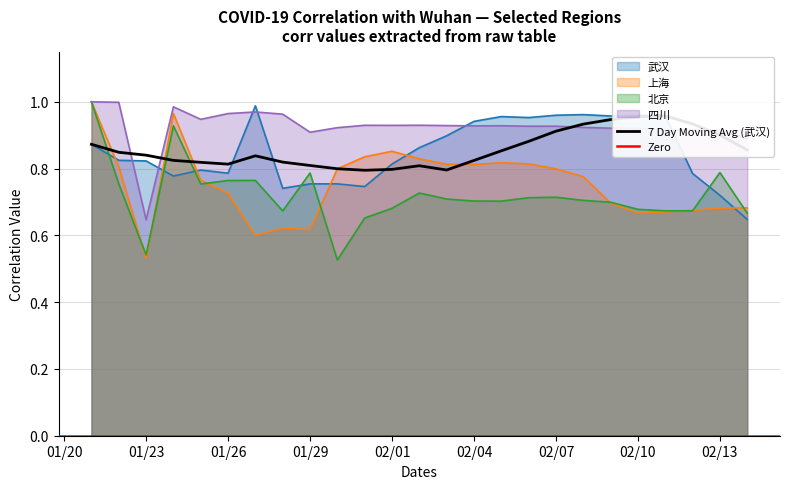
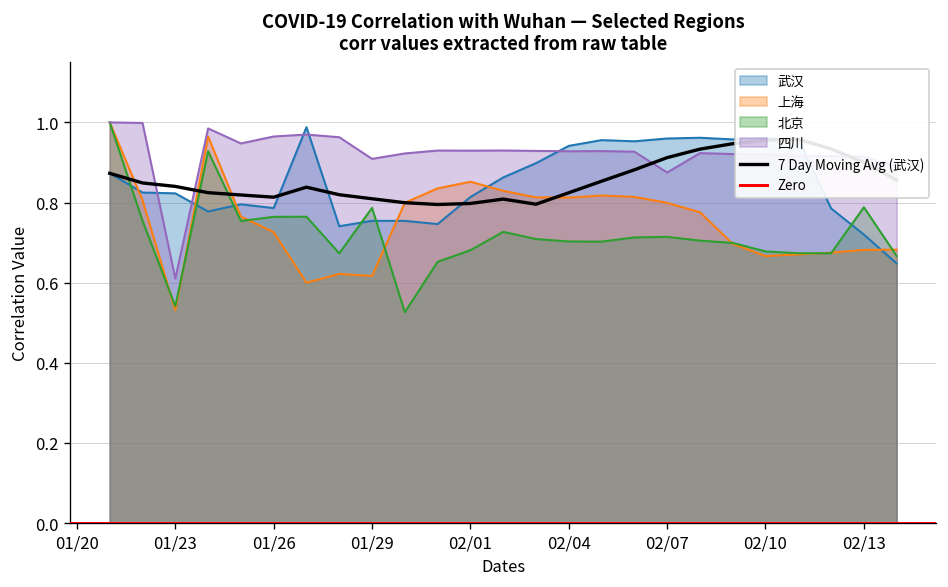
  {
    "武汉": {
      "01/23": 0.82,
      "01/26": 0.79,
      "01/29": 0.75,
      "02/01": 0.81,
      "02/04": 0.94,
      "02/07": 0.96,
      "02/13": 0.72
    },
    "上海": {
      "01/23": 0.53,
      "01/26": 0.73,
      "01/29": 0.62,
      "02/01": 0.85,
      "02/04": 0.81,
      "02/07": 0.80,
      "02/10": 0.67,
      "02/13": 0.68
    },
    "北京": {
      "01/23": 0.54,
      "01/26": 0.76,
      "01/29": 0.79,
      "02/01": 0.68,
      "02/04": 0.70,
      "02/07": 0.71,
      "02/10": 0.68,
      "02/13": 0.79
    },
    "四川": {
-     "01/23": 0.65,
+     "01/23": 0.61,
      "01/26": 0.96,
      "01/29": 0.91,
      "02/01": 0.93,
      "02/04": 0.93,
-     "02/07": 0.93
+     "02/07": 0.87
    },
    "7 Day Moving Avg (武汉)": {
      "01/23": 0.84,
      "01/26": 0.81,
      "01/29": 0.81,
      "02/01": 0.80,
      "02/04": 0.82,
      "02/07": 0.91
    }
  }
